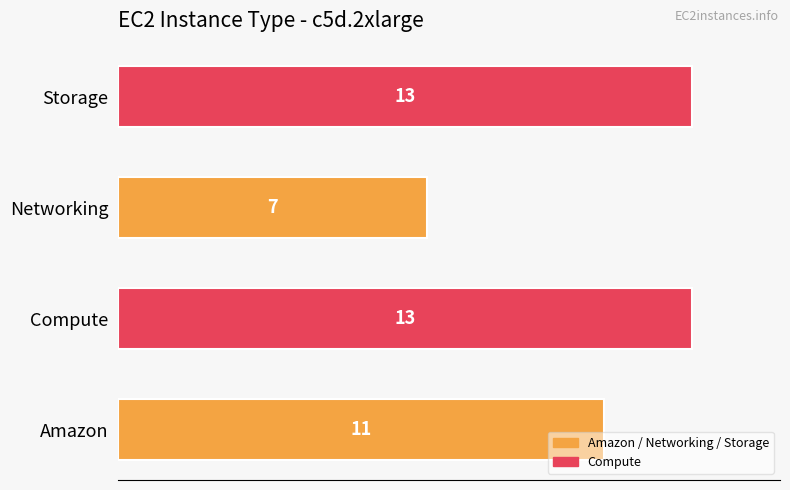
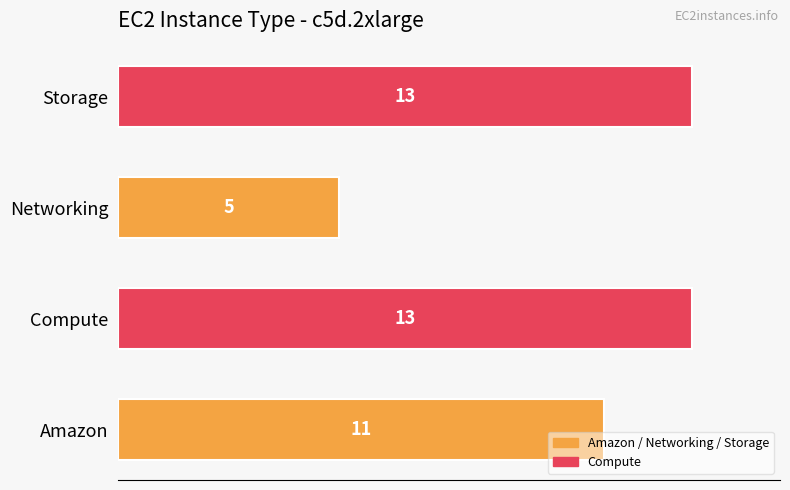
  {
    "Storage": 13,
-   "Networking": 7,
+   "Networking": 5,
    "Compute": 13,
    "Amazon": 11
  }
